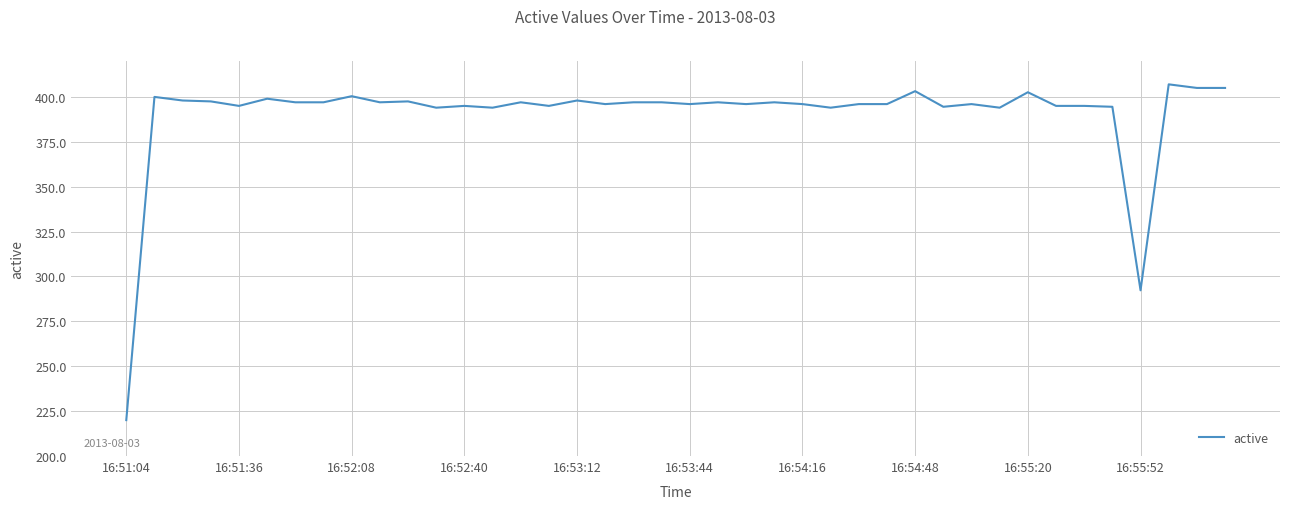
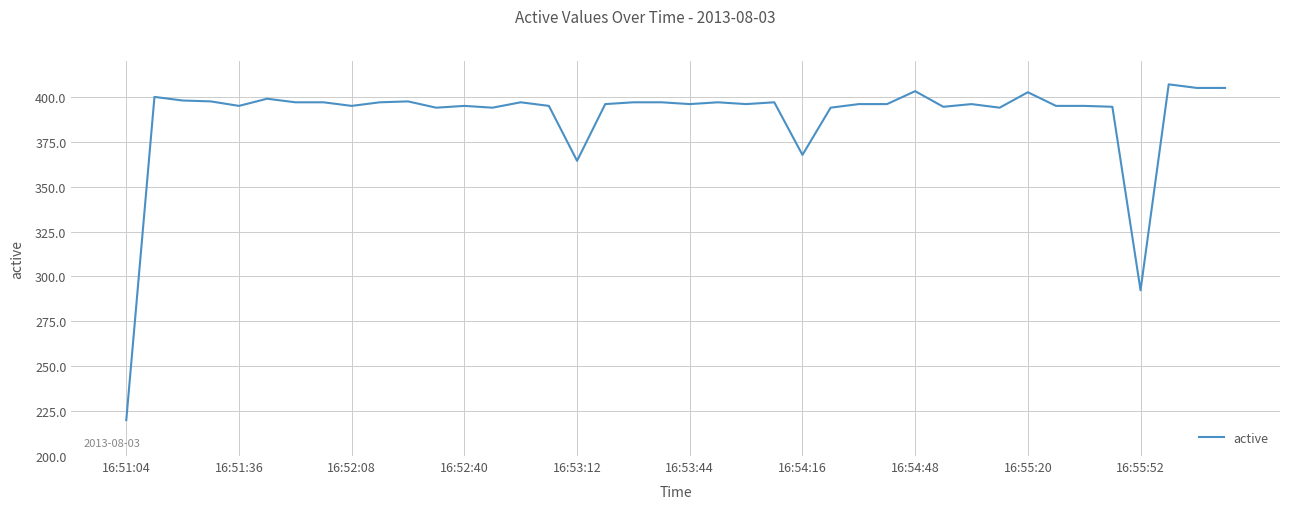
  {
    "16:51:36": 395,
-   "16:52:08": 400,
+   "16:52:08": 395,
    "16:52:40": 395,
-   "16:53:12": 398,
+   "16:53:12": 364,
    "16:53:44": 396,
-   "16:54:16": 396,
+   "16:54:16": 368,
    "16:54:48": 403,
    "16:55:20": 403,
    "16:55:52": 292
  }
